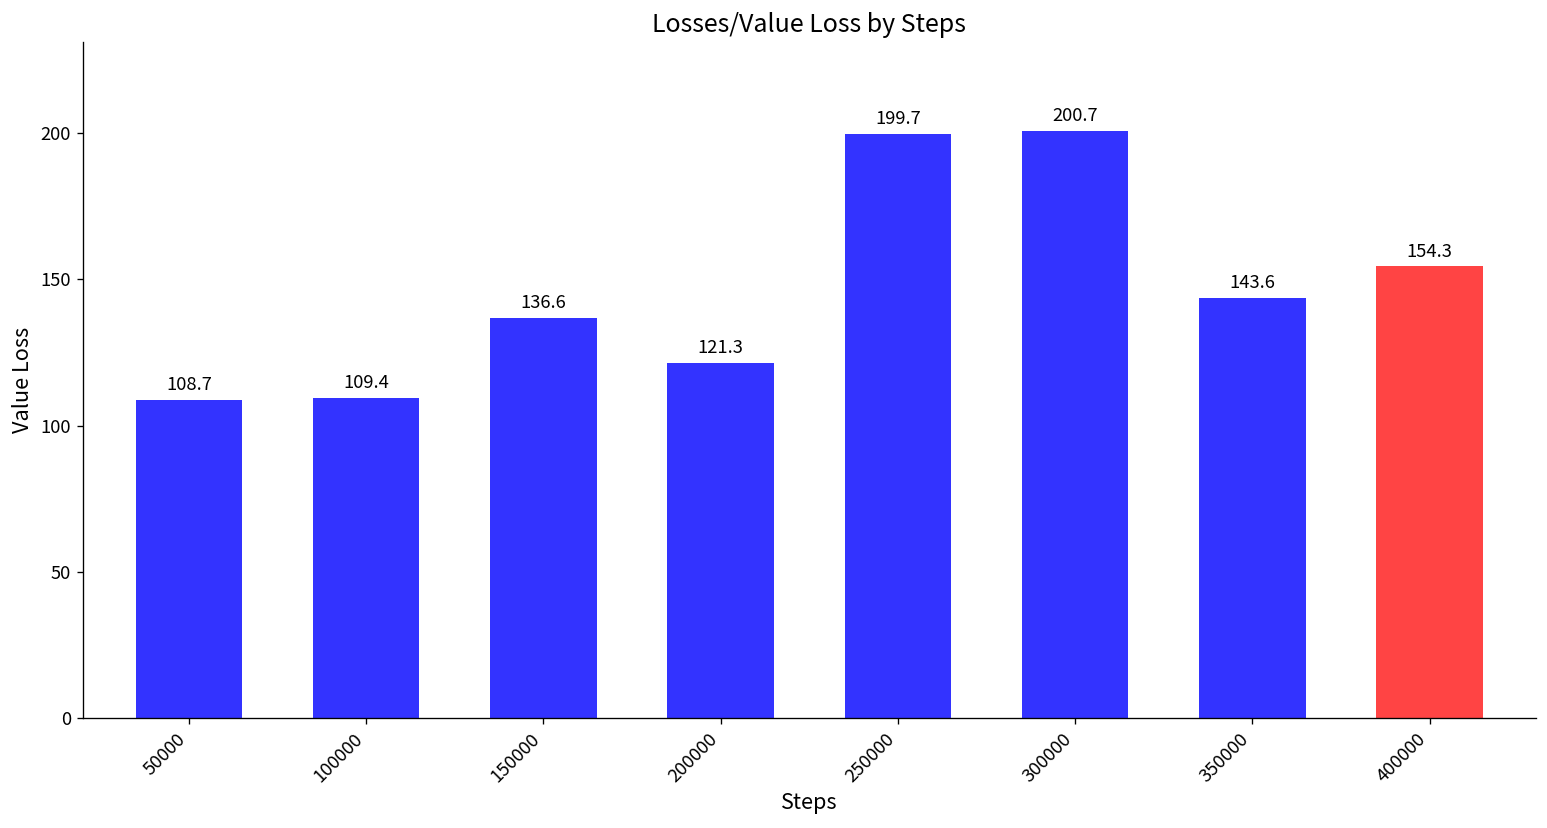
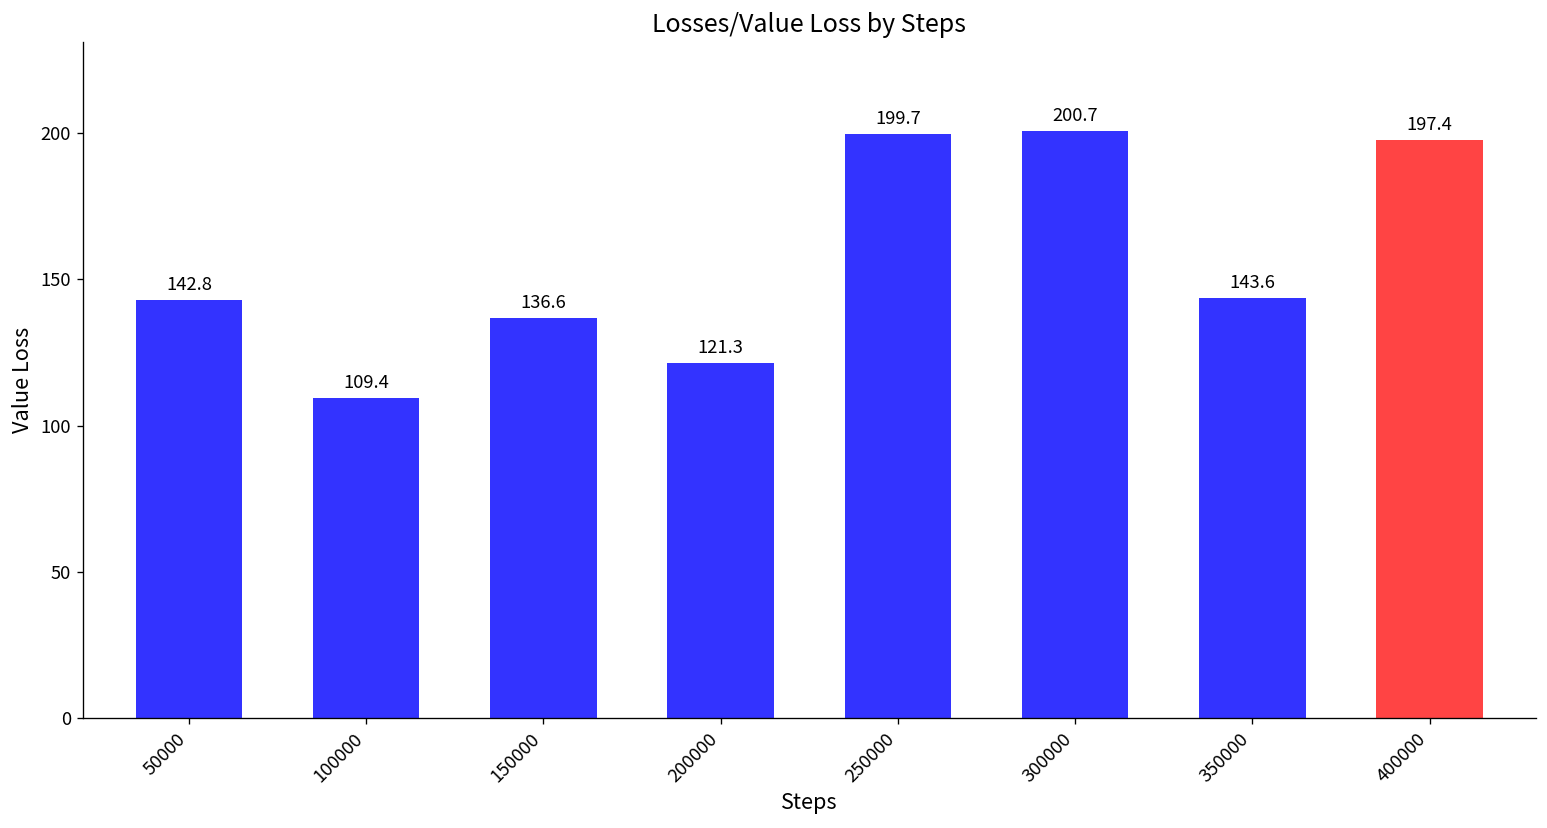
  {
-   "50000": 108.7,
+   "50000": 142.8,
    "100000": 109.4,
    "150000": 136.6,
    "200000": 121.3,
    "250000": 199.7,
    "300000": 200.7,
    "350000": 143.6,
-   "400000": 154.3
+   "400000": 197.4
  }
